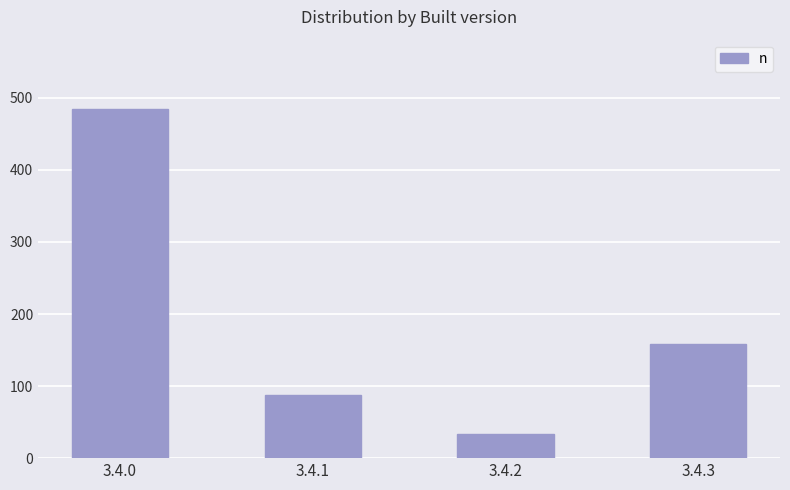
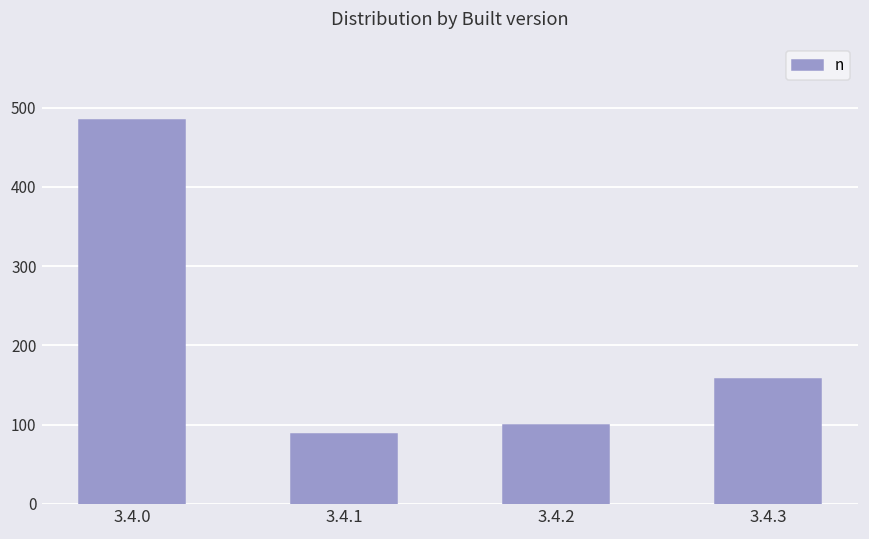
  {
    "3.4.0": 480,
    "3.4.1": 90,
-   "3.4.2": 30,
+   "3.4.2": 100,
    "3.4.3": 160
  }
